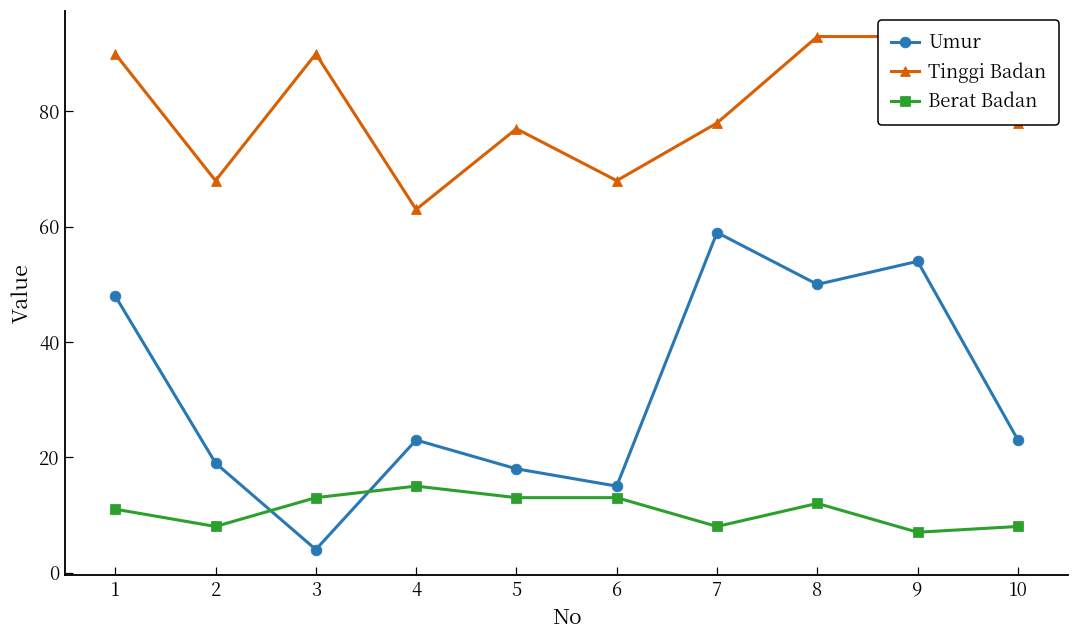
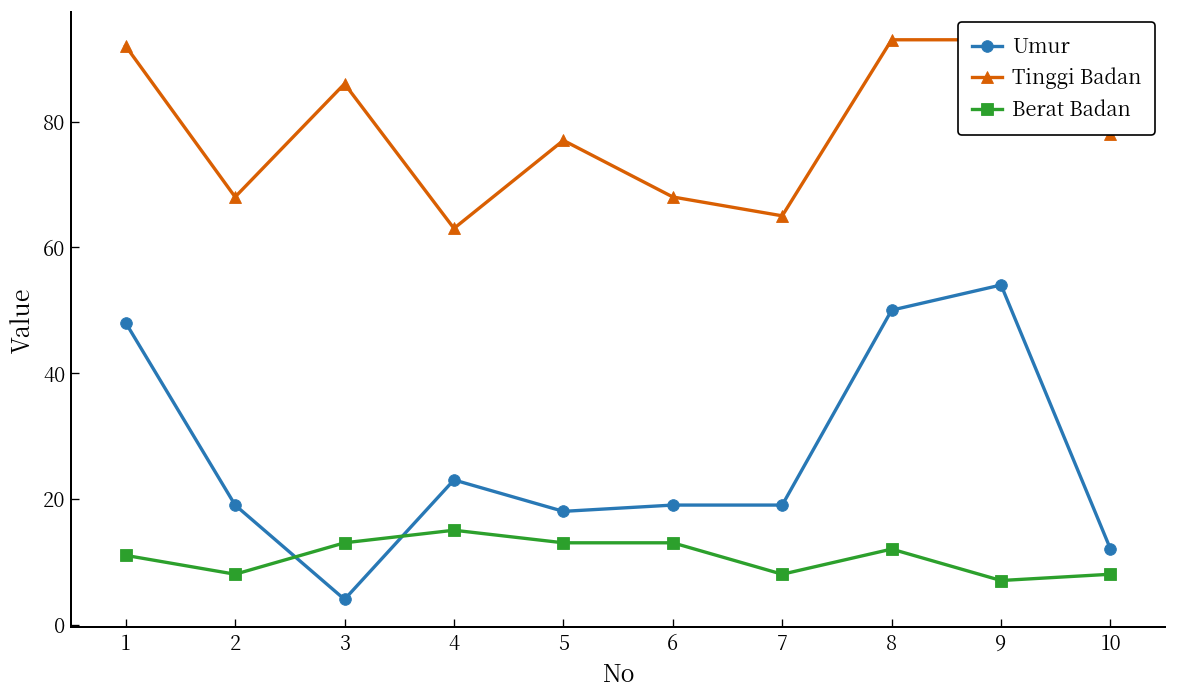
  {
    "Umur": {
      "1": 48,
      "2": 19,
      "3": 4,
      "4": 23,
      "5": 18,
-     "6": 15,
-     "7": 59,
+     "6": 19,
+     "7": 19,
      "8": 50,
      "9": 54,
-     "10": 23
+     "10": 12
    },
    "Tinggi Badan": {
-     "1": 90,
+     "1": 92,
      "2": 68,
-     "3": 90,
+     "3": 86,
      "4": 63,
      "5": 77,
      "6": 68,
-     "7": 78,
+     "7": 65,
      "8": 93,
      "10": 78
    },
    "Berat Badan": {
      "1": 11,
      "2": 8,
      "3": 13,
      "4": 15,
      "5": 13,
      "6": 13,
      "7": 8,
      "8": 12,
      "9": 7,
      "10": 8
    }
  }
